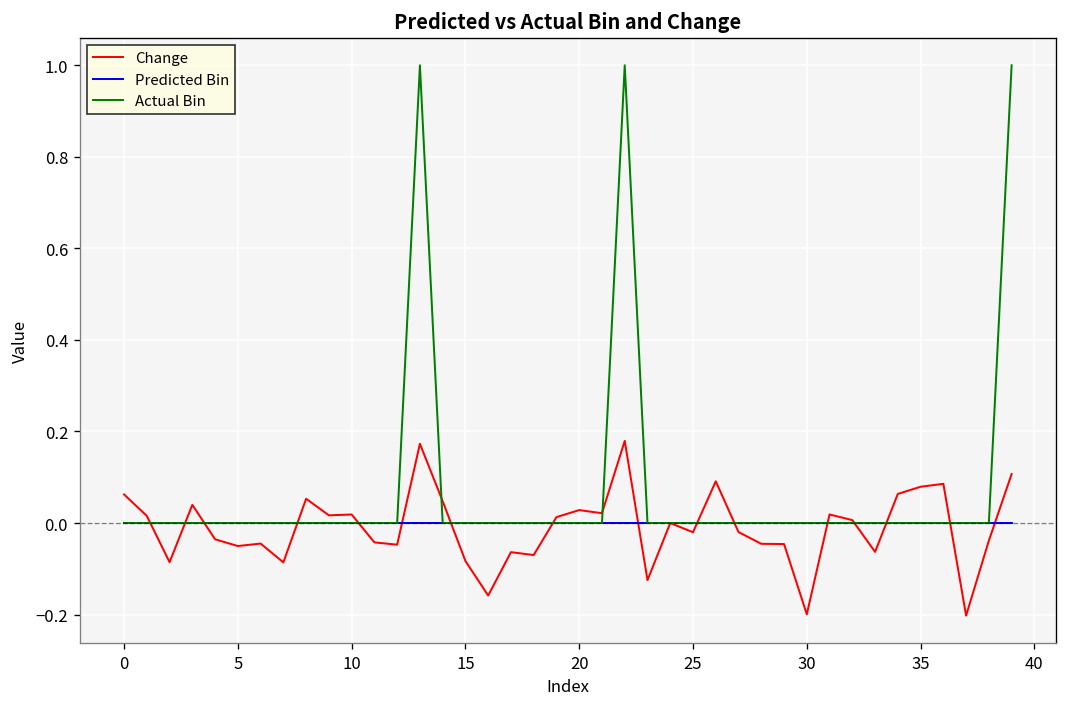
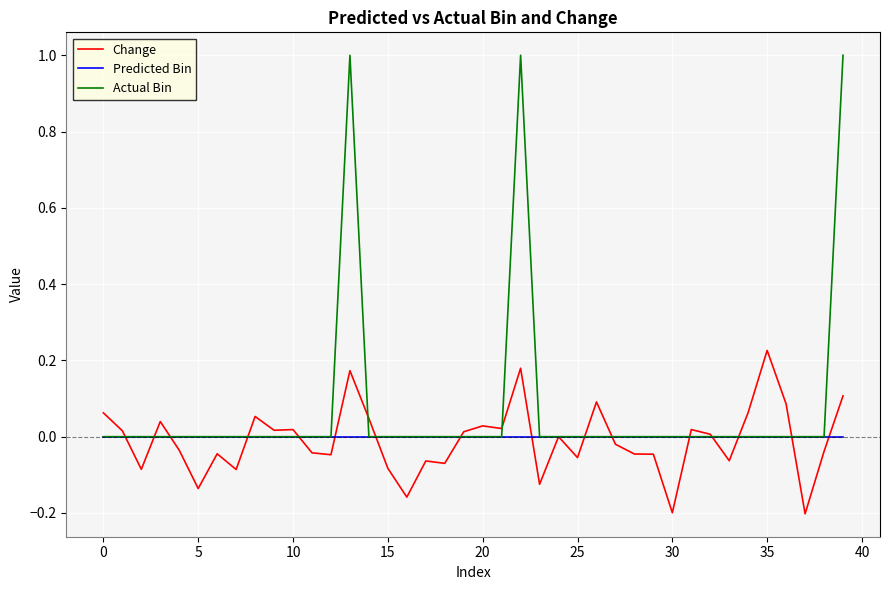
  {
    "Change": {
      "0": 0.06,
-     "5": -0.05,
+     "5": -0.14,
      "10": 0.02,
      "15": -0.08,
      "20": 0.03,
-     "25": -0.02,
+     "25": -0.05,
      "30": -0.20,
-     "35": 0.08
+     "35": 0.23
    }
  }
